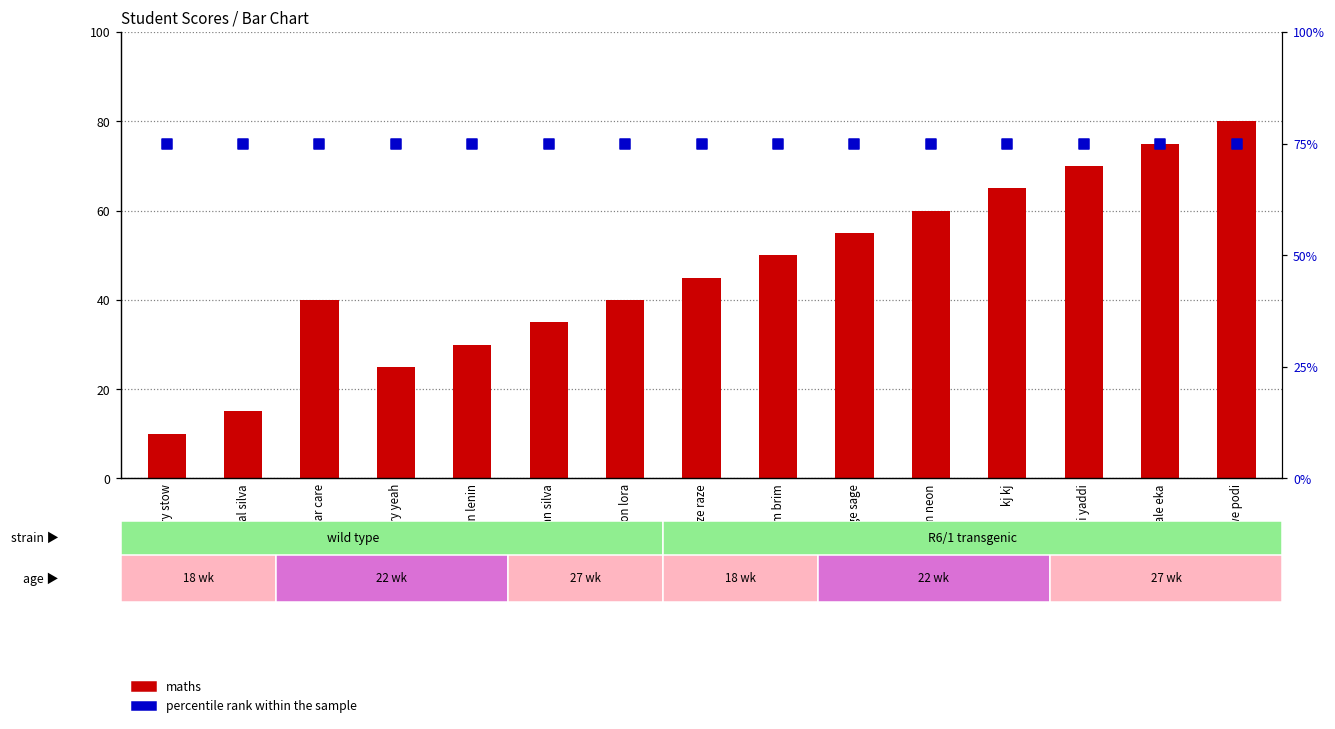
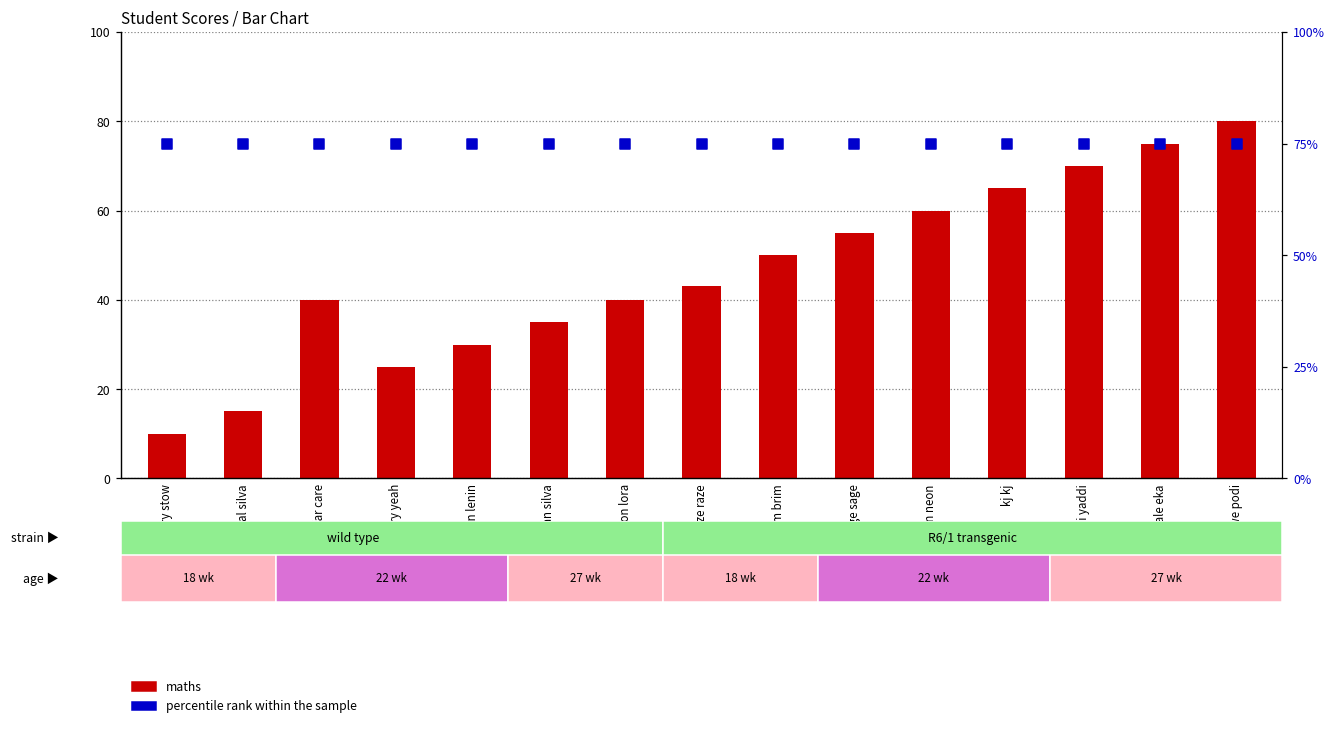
  {
    "maths": {
      "far care": 40,
-     "raze raze": 45,
+     "raze raze": 43,
      "kj kj": 65
    }
  }
